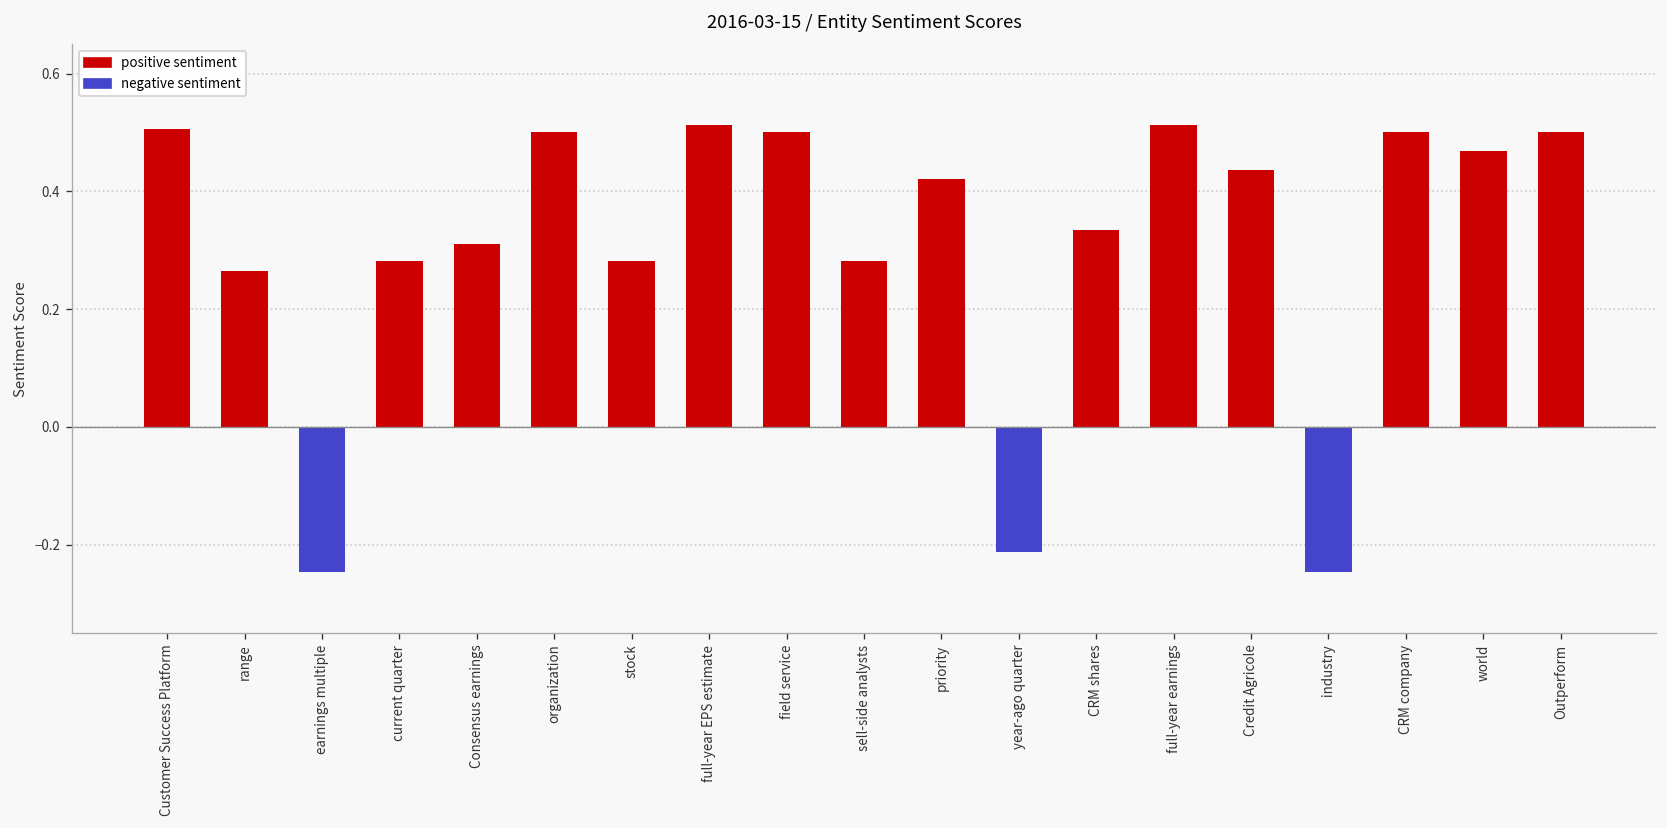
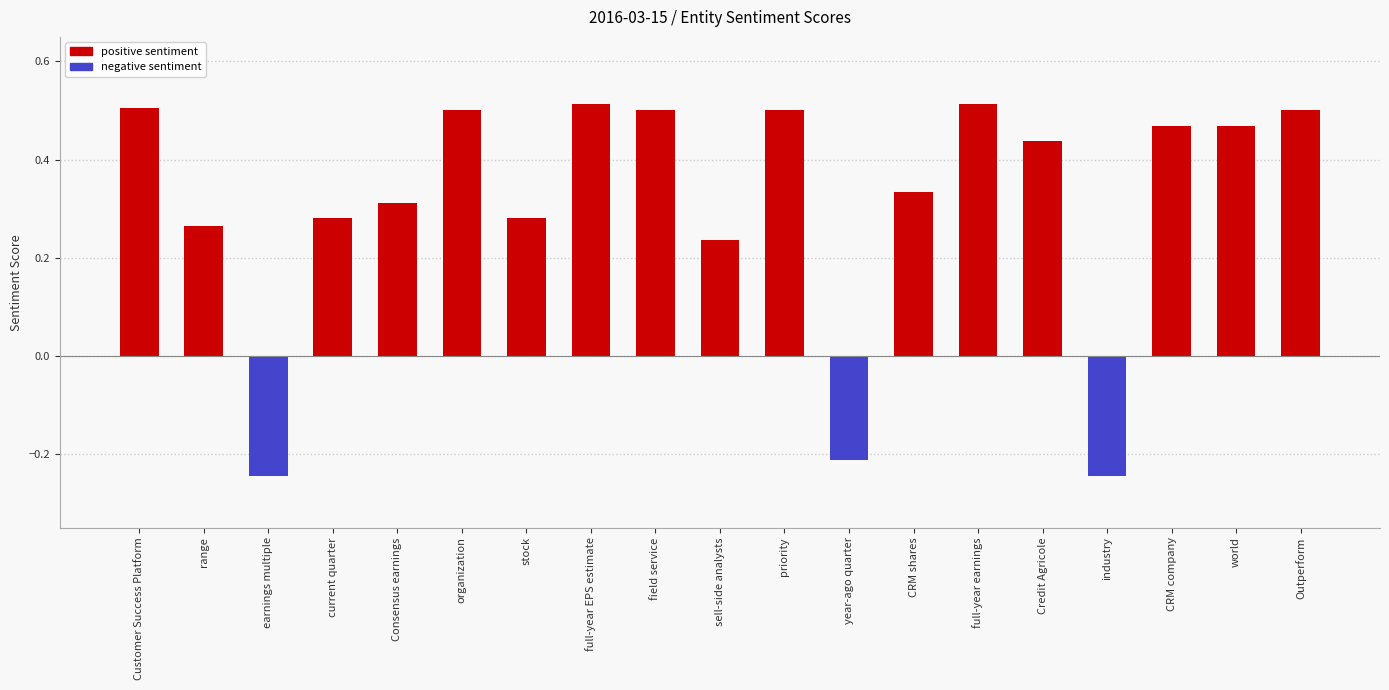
  {
    "positive sentiment": {
      "Customer Success Platform": 0.51,
      "range": 0.26,
      "earnings multiple": 0.00,
      "current quarter": 0.28,
      "Consensus earnings": 0.31,
      "organization": 0.50,
      "stock": 0.28,
      "full-year EPS estimate": 0.51,
      "field service": 0.50,
-     "sell-side analysts": 0.28,
-     "priority": 0.42,
+     "sell-side analysts": 0.24,
+     "priority": 0.50,
      "year-ago quarter": 0.00,
      "CRM shares": 0.33,
      "full-year earnings": 0.51,
      "Credit Agricole": 0.44,
      "industry": 0.00,
-     "CRM company": 0.50,
+     "CRM company": 0.47,
      "world": 0.47,
      "Outperform": 0.50
    },
    "negative sentiment": {
      "Customer Success Platform": 0.00,
      "range": 0.00,
      "earnings multiple": -0.25,
      "current quarter": 0.00,
      "Consensus earnings": 0.00,
      "organization": 0.00,
      "stock": 0.00,
      "full-year EPS estimate": 0.00,
      "field service": 0.00,
      "sell-side analysts": 0.00,
      "priority": 0.00,
      "year-ago quarter": -0.21,
      "CRM shares": 0.00,
      "full-year earnings": 0.00,
      "Credit Agricole": 0.00,
      "industry": -0.25,
      "CRM company": 0.00,
      "world": 0.00,
      "Outperform": 0.00
    }
  }
